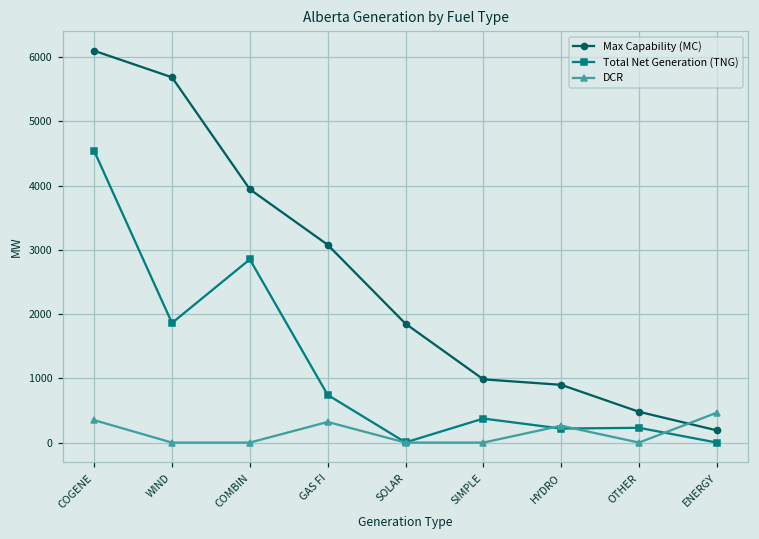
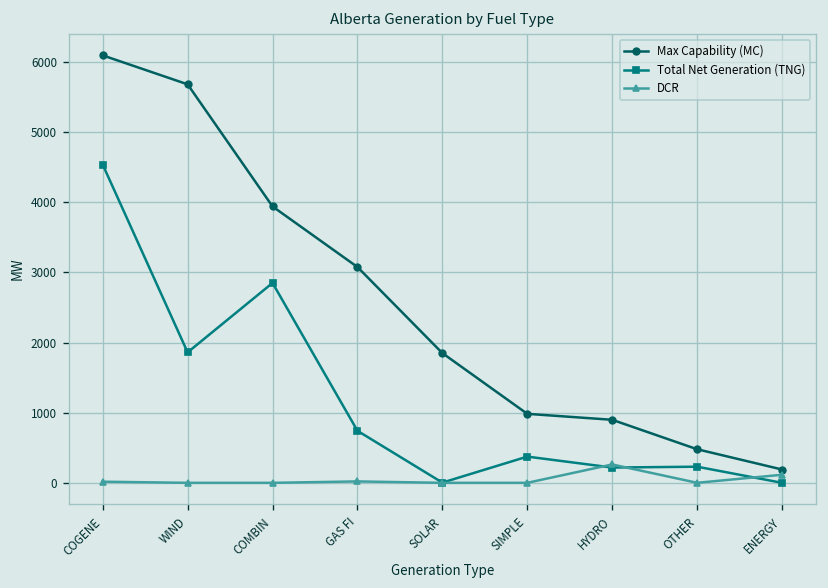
  {
    "DCR": {
-     "COGENE": 300,
+     "COGENE": 0,
      "WIND": 0,
      "COMBIN": 0,
-     "GAS FI": 300,
+     "GAS FI": 0,
      "SIMPLE": 0,
      "HYDRO": 300,
      "OTHER": 0,
-     "ENERGY": 500
+     "ENERGY": 100
    }
  }
